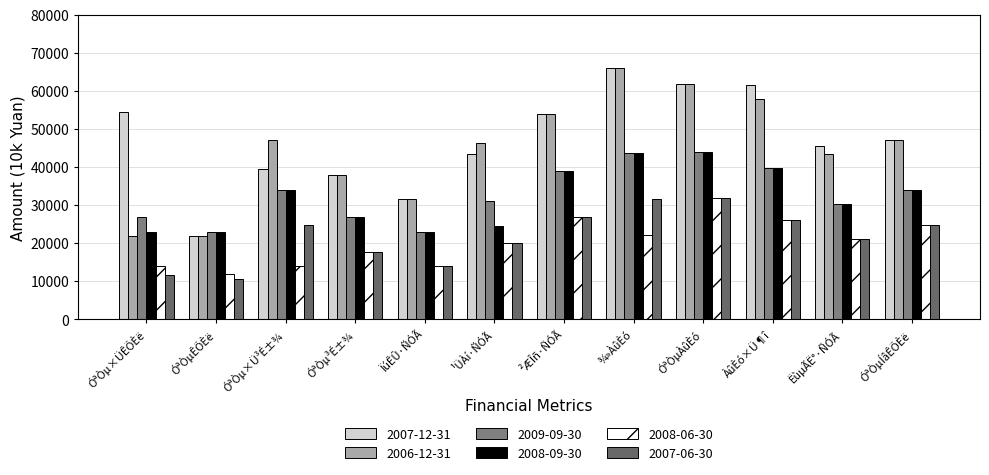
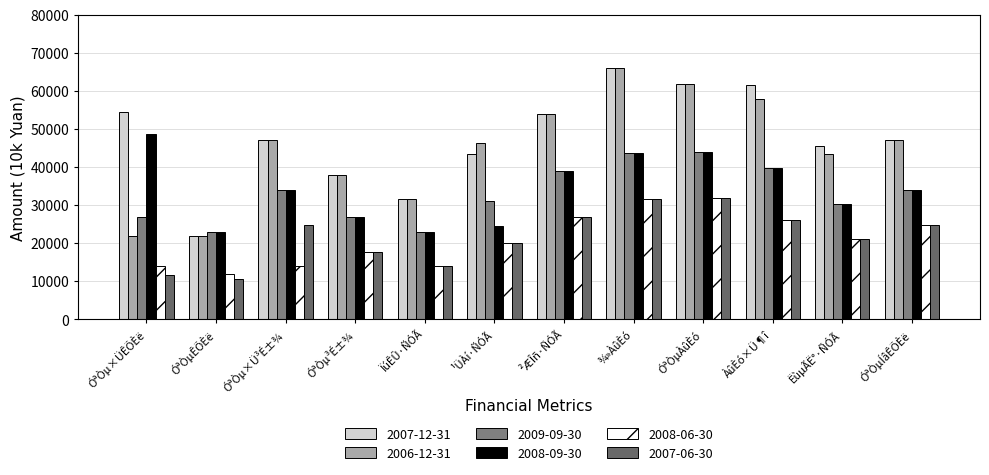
  {
    "2007-12-31": {
      "ÓªÒµ×ÜÊÕÈë": 54000,
      "ÓªÒµÊÕÈë": 22000,
-     "ÓªÒµ×Ü³É±¾": 39000,
+     "ÓªÒµ×Ü³É±¾": 47000,
      "ÓªÒµ³É±¾": 38000,
      "ÏúÊÛ·ÑÓÃ": 32000,
      "¹ÜÀí·ÑÓÃ": 43000,
      "²ÆÎñ·ÑÓÃ": 54000,
      "¾»ÀûÈó": 66000,
      "ÓªÒµÀûÈó": 62000,
      "ÀûÈó×Ü¶î": 62000,
      "ËùµÃË°·ÑÓÃ": 46000,
      "ÓªÒµÍâÊÕÈë": 47000
    },
    "2006-12-31": {
      "ÓªÒµ×ÜÊÕÈë": 22000,
      "ÓªÒµÊÕÈë": 22000,
      "ÓªÒµ×Ü³É±¾": 47000,
      "ÓªÒµ³É±¾": 38000,
      "ÏúÊÛ·ÑÓÃ": 32000,
      "¹ÜÀí·ÑÓÃ": 46000,
      "²ÆÎñ·ÑÓÃ": 54000,
      "¾»ÀûÈó": 66000,
      "ÓªÒµÀûÈó": 62000,
      "ÀûÈó×Ü¶î": 58000,
      "ËùµÃË°·ÑÓÃ": 43000,
      "ÓªÒµÍâÊÕÈë": 47000
    },
    "2008-09-30": {
-     "ÓªÒµ×ÜÊÕÈë": 23000,
+     "ÓªÒµ×ÜÊÕÈë": 49000,
      "ÓªÒµÊÕÈë": 23000,
      "ÓªÒµ×Ü³É±¾": 34000,
      "ÓªÒµ³É±¾": 27000,
      "ÏúÊÛ·ÑÓÃ": 23000,
      "¹ÜÀí·ÑÓÃ": 24000,
      "²ÆÎñ·ÑÓÃ": 39000,
      "¾»ÀûÈó": 44000,
      "ÓªÒµÀûÈó": 44000,
      "ÀûÈó×Ü¶î": 40000,
      "ËùµÃË°·ÑÓÃ": 30000,
      "ÓªÒµÍâÊÕÈë": 34000
    },
    "2008-06-30": {
      "ÓªÒµ×ÜÊÕÈë": 14000,
      "ÓªÒµÊÕÈë": 12000,
      "ÓªÒµ×Ü³É±¾": 14000,
      "ÓªÒµ³É±¾": 18000,
      "ÏúÊÛ·ÑÓÃ": 14000,
      "¹ÜÀí·ÑÓÃ": 20000,
      "²ÆÎñ·ÑÓÃ": 27000,
-     "¾»ÀûÈó": 22000,
+     "¾»ÀûÈó": 32000,
      "ÓªÒµÀûÈó": 32000,
      "ÀûÈó×Ü¶î": 26000,
      "ËùµÃË°·ÑÓÃ": 21000,
      "ÓªÒµÍâÊÕÈë": 25000
    }
  }
